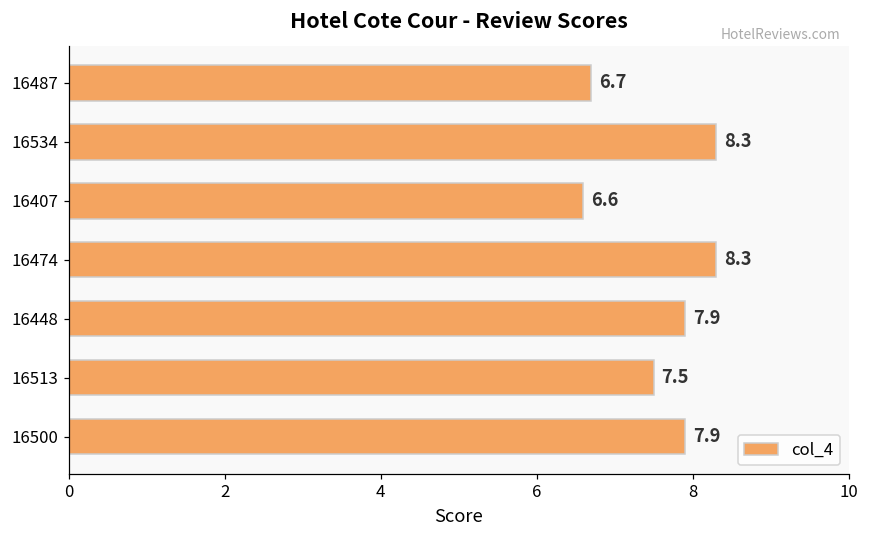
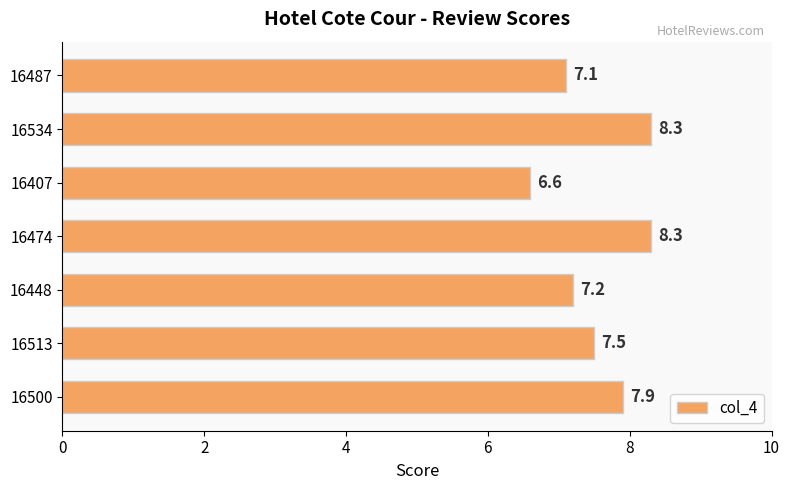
  {
-   "16487": 6.7,
+   "16487": 7.1,
    "16534": 8.3,
    "16407": 6.6,
    "16474": 8.3,
-   "16448": 7.9,
+   "16448": 7.2,
    "16513": 7.5,
    "16500": 7.9
  }
